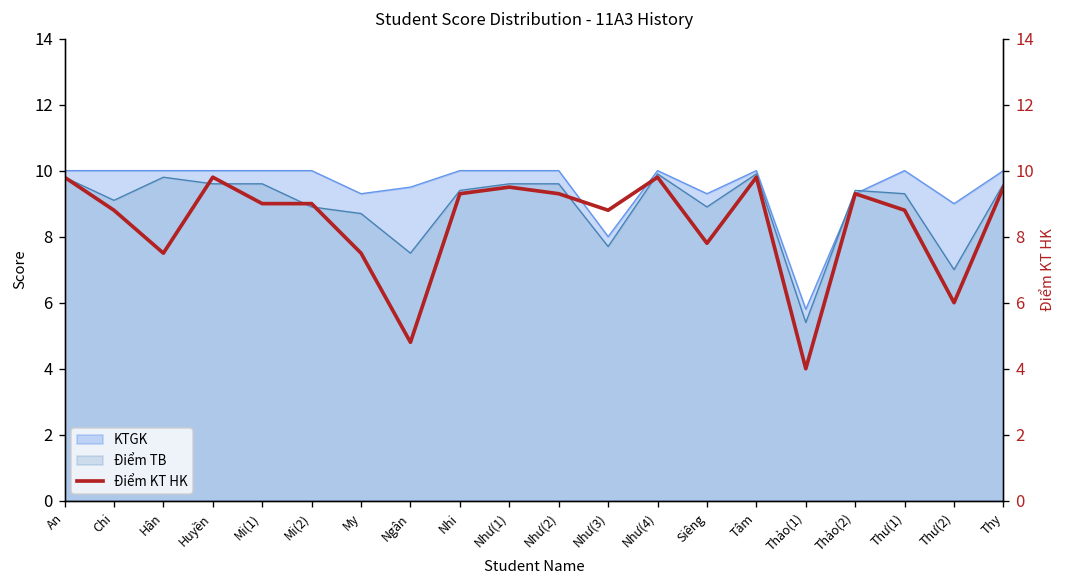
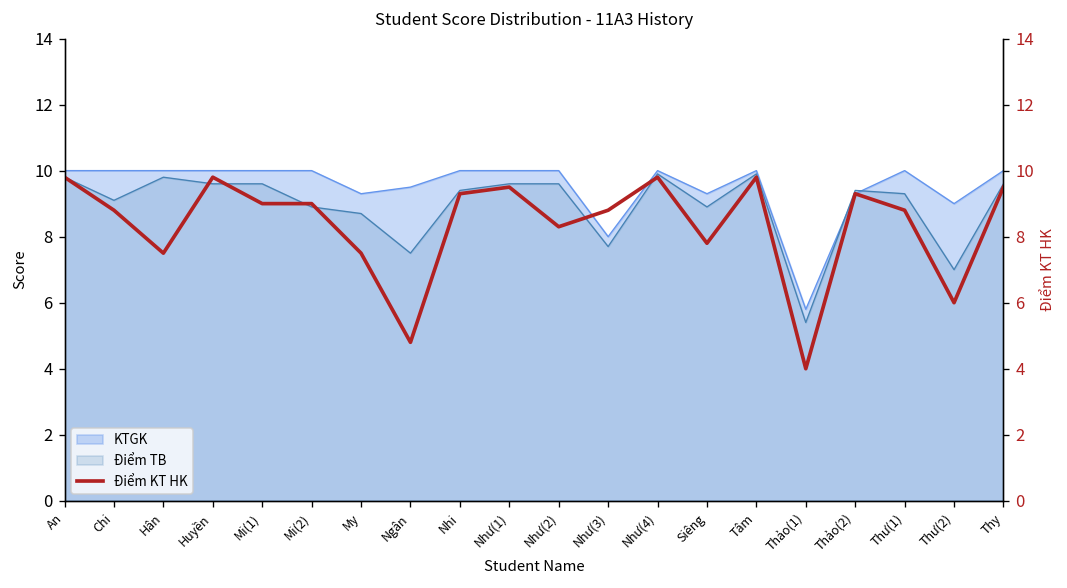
  {
    "Điểm KT HK": {
      "An": 9.8,
      "Chi": 8.8,
      "Hân": 7.5,
      "Huyền": 9.8,
      "Mi(1)": 9.0,
      "Mi(2)": 9.0,
      "My": 7.5,
      "Ngân": 4.8,
      "Nhi": 9.3,
      "Như(1)": 9.5,
-     "Như(2)": 9.3,
+     "Như(2)": 8.3,
      "Như(3)": 8.8,
      "Như(4)": 9.8,
      "Siêng": 7.8,
      "Tâm": 9.8,
      "Thảo(1)": 4.0,
      "Thảo(2)": 9.3,
      "Thư(1)": 8.8,
      "Thư(2)": 6.0,
      "Thy": 9.5
    }
  }
